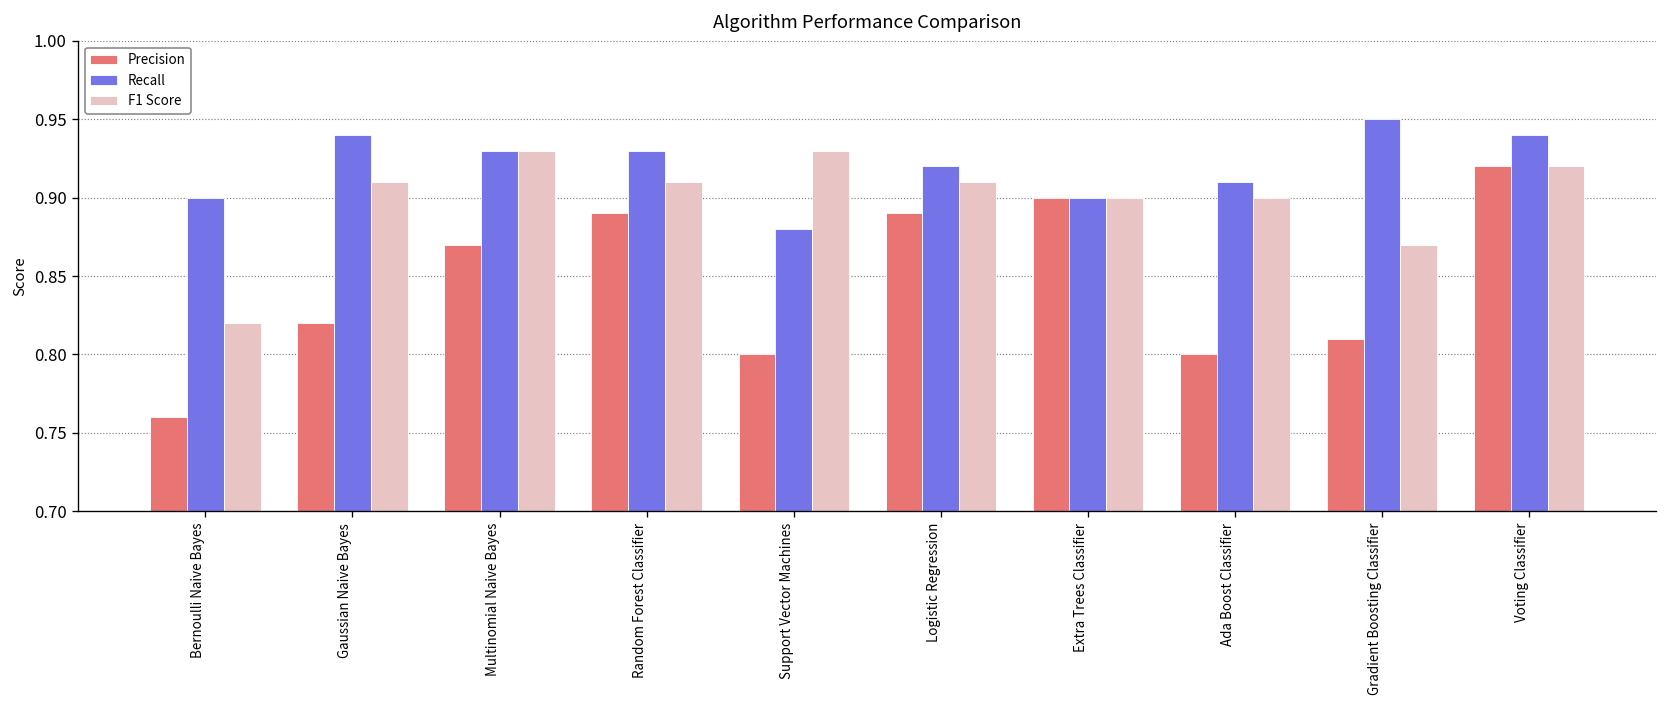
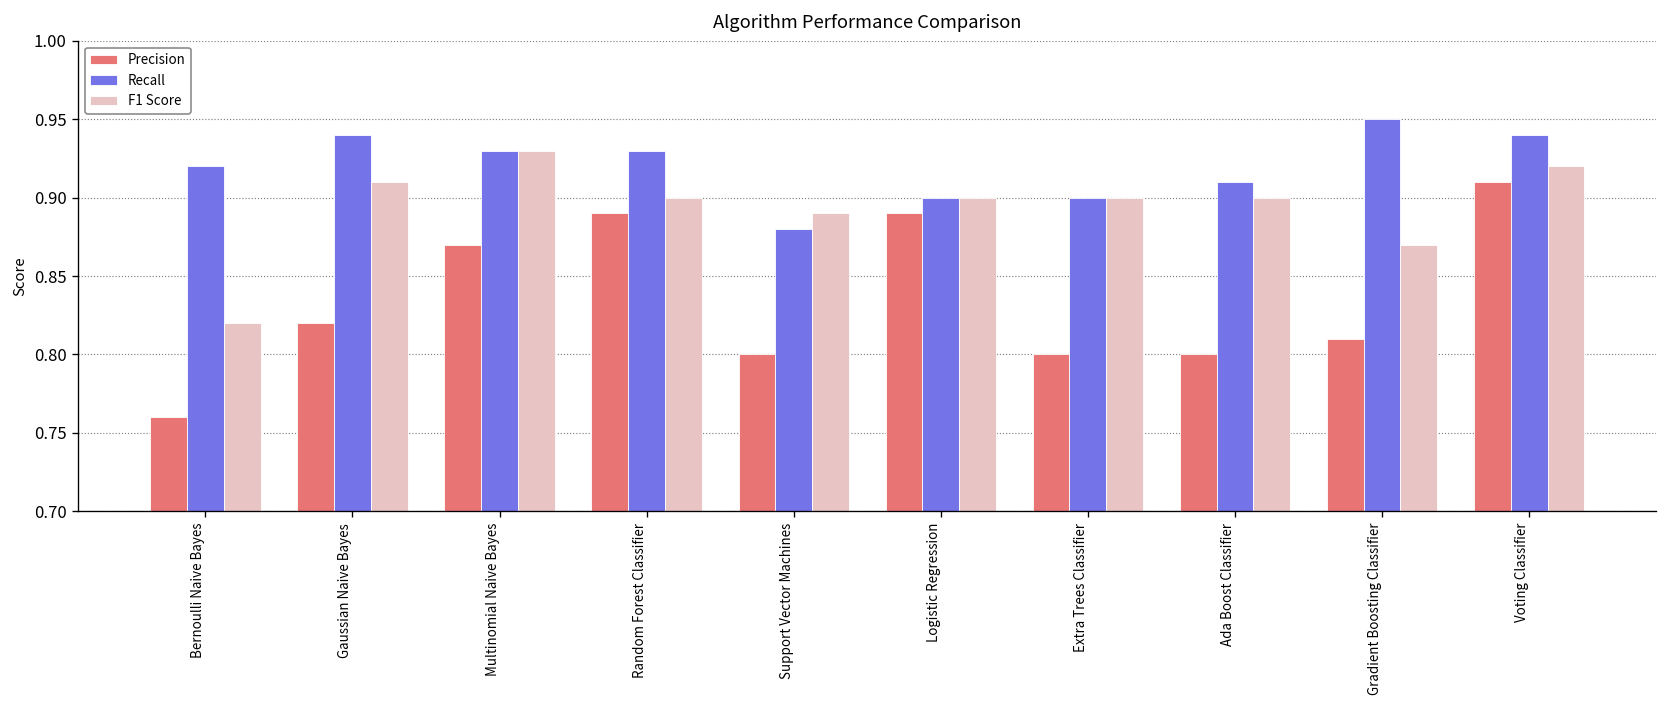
  {
    "Precision": {
      "Bernoulli Naive Bayes": 0.76,
      "Gaussian Naive Bayes": 0.82,
      "Multinomial Naive Bayes": 0.87,
      "Random Forest Classifier": 0.89,
      "Support Vector Machines": 0.80,
      "Logistic Regression": 0.89,
-     "Extra Trees Classifier": 0.9,
+     "Extra Trees Classifier": 0.8,
      "Ada Boost Classifier": 0.80,
      "Gradient Boosting Classifier": 0.81,
-     "Voting Classifier": 0.92
+     "Voting Classifier": 0.91
    },
    "Recall": {
-     "Bernoulli Naive Bayes": 0.90,
+     "Bernoulli Naive Bayes": 0.92,
      "Gaussian Naive Bayes": 0.94,
      "Multinomial Naive Bayes": 0.93,
      "Random Forest Classifier": 0.93,
      "Support Vector Machines": 0.88,
-     "Logistic Regression": 0.92,
+     "Logistic Regression": 0.90,
      "Extra Trees Classifier": 0.90,
      "Ada Boost Classifier": 0.91,
      "Gradient Boosting Classifier": 0.95,
      "Voting Classifier": 0.94
    },
    "F1 Score": {
      "Bernoulli Naive Bayes": 0.82,
      "Gaussian Naive Bayes": 0.91,
      "Multinomial Naive Bayes": 0.93,
-     "Random Forest Classifier": 0.91,
-     "Support Vector Machines": 0.93,
-     "Logistic Regression": 0.91,
+     "Random Forest Classifier": 0.90,
+     "Support Vector Machines": 0.89,
+     "Logistic Regression": 0.90,
      "Extra Trees Classifier": 0.90,
      "Ada Boost Classifier": 0.90,
      "Gradient Boosting Classifier": 0.87,
      "Voting Classifier": 0.92
    }
  }
